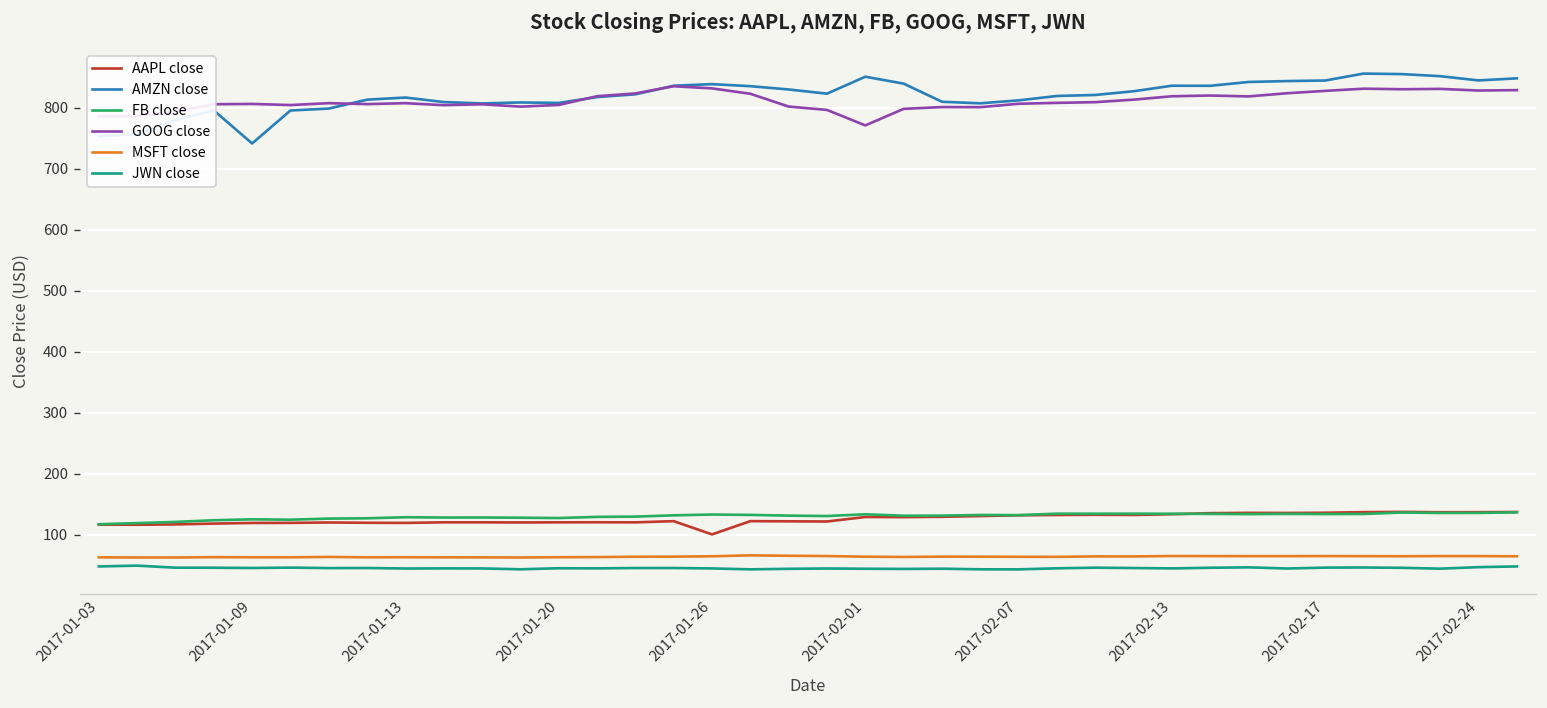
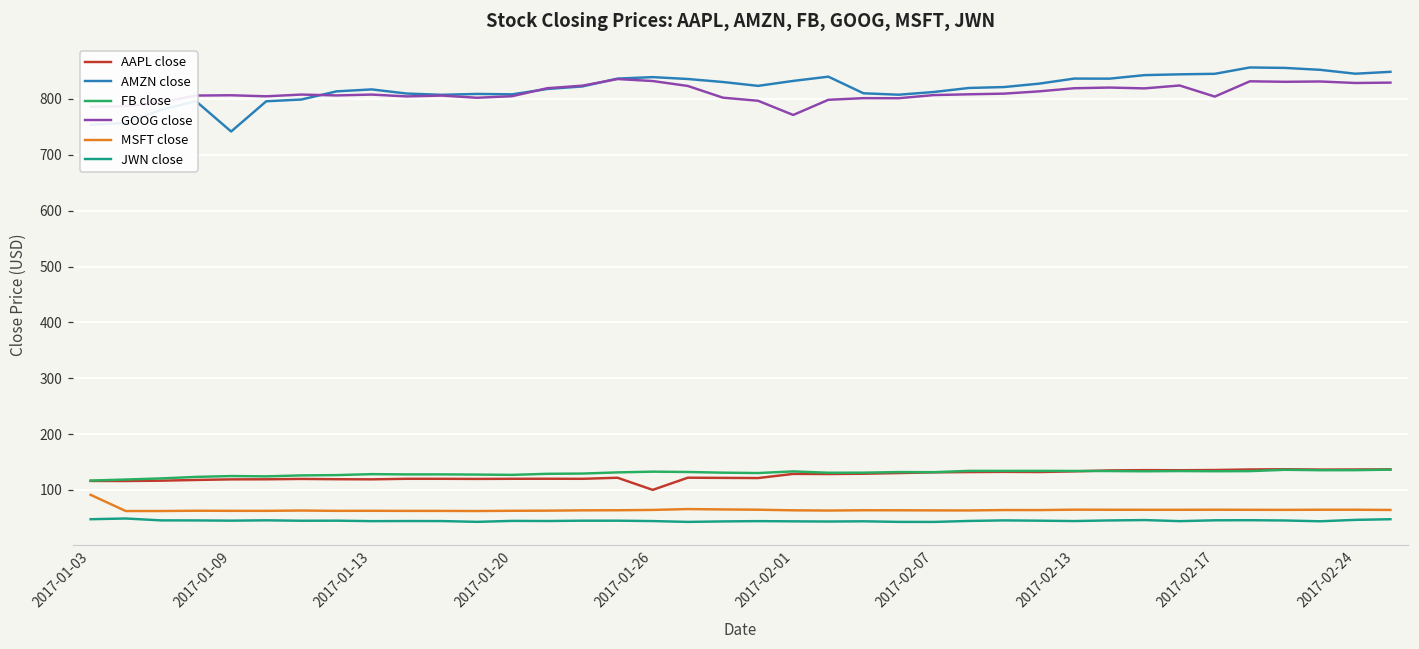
  {
    "AAPL close": {
      "2017-01-09": 120,
      "2017-01-13": 120,
      "2017-01-20": 120,
      "2017-01-26": 100
    },
    "AMZN close": {
      "2017-01-09": 740,
      "2017-01-13": 820,
      "2017-01-26": 840,
-     "2017-02-01": 850,
+     "2017-02-01": 830,
      "2017-02-07": 810,
      "2017-02-13": 840,
      "2017-02-17": 850,
      "2017-02-24": 850
    },
    "GOOG close": {
      "2017-01-09": 810,
      "2017-01-13": 810,
      "2017-01-26": 830,
      "2017-02-01": 770,
      "2017-02-07": 810,
      "2017-02-13": 820,
-     "2017-02-17": 830,
+     "2017-02-17": 800,
      "2017-02-24": 830
    },
    "MSFT close": {
-     "2017-01-03": 60,
+     "2017-01-03": 90,
      "2017-01-09": 60,
      "2017-01-13": 60,
      "2017-01-20": 60,
      "2017-01-26": 60,
      "2017-02-01": 60,
      "2017-02-07": 60,
      "2017-02-13": 60,
      "2017-02-17": 60,
      "2017-02-24": 60
    }
  }
